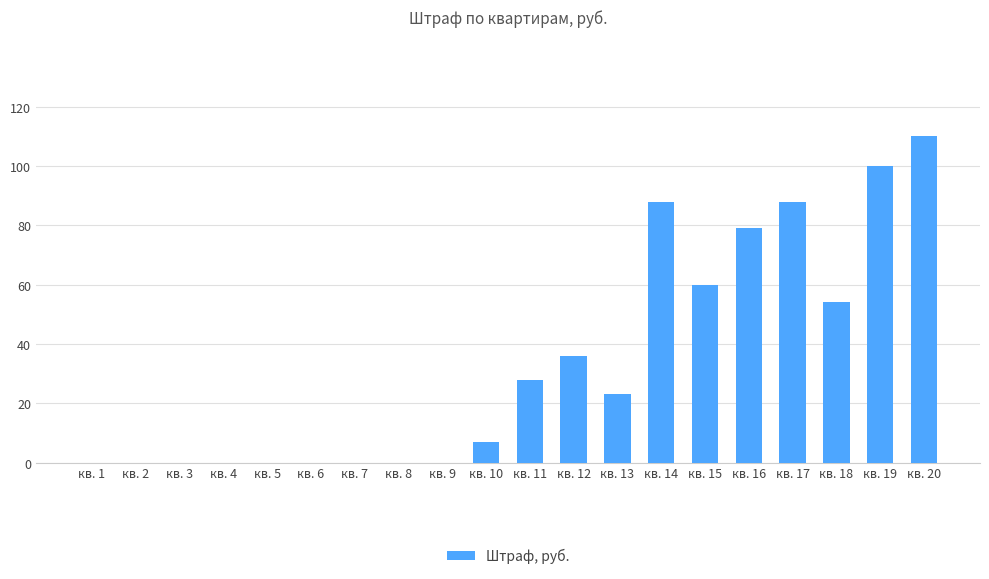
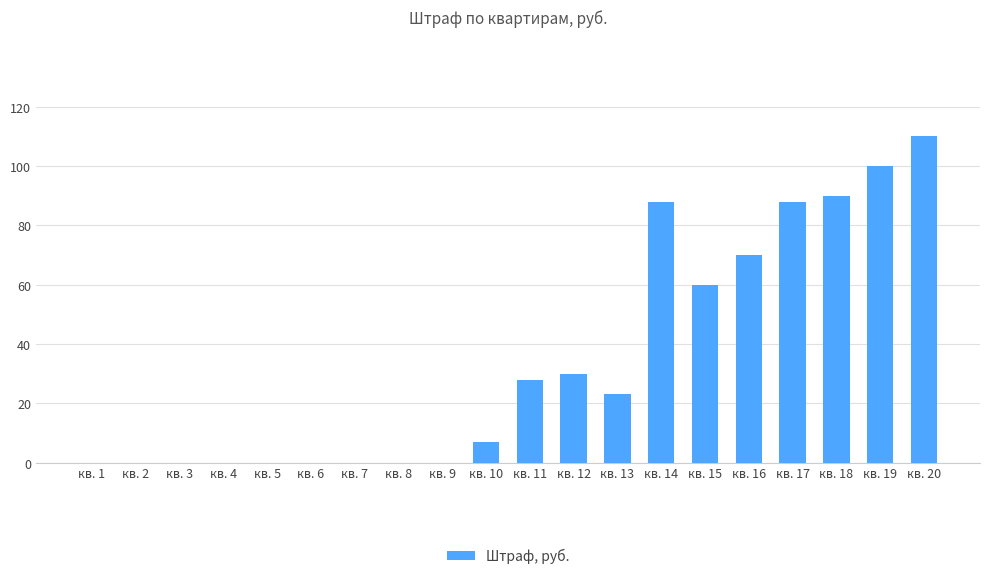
  {
    "кв. 1": 0,
    "кв. 2": 0,
    "кв. 3": 0,
    "кв. 4": 0,
    "кв. 5": 0,
    "кв. 6": 0,
    "кв. 7": 0,
    "кв. 8": 0,
    "кв. 9": 0,
    "кв. 10": 7,
    "кв. 11": 28,
-   "кв. 12": 36,
+   "кв. 12": 30,
    "кв. 13": 23,
    "кв. 14": 88,
    "кв. 15": 60,
-   "кв. 16": 79,
+   "кв. 16": 70,
    "кв. 17": 88,
-   "кв. 18": 54,
+   "кв. 18": 90,
    "кв. 19": 100,
    "кв. 20": 110
  }
